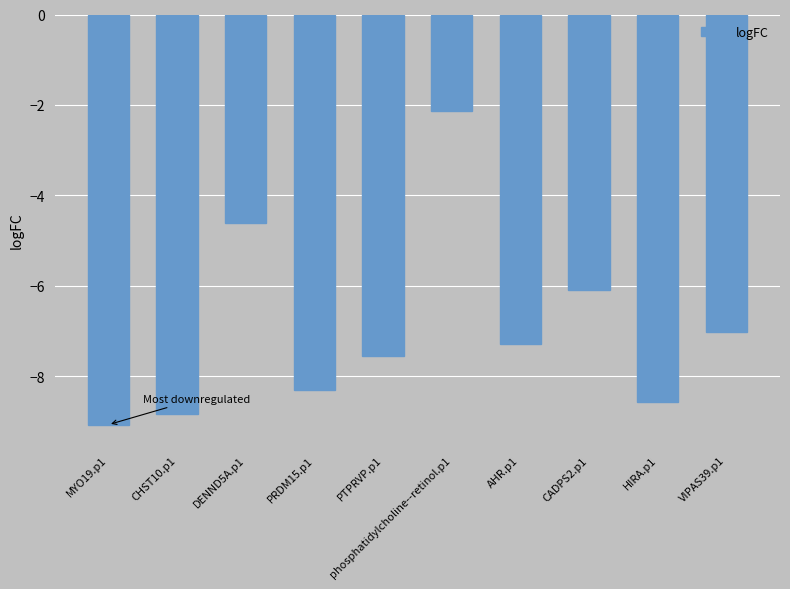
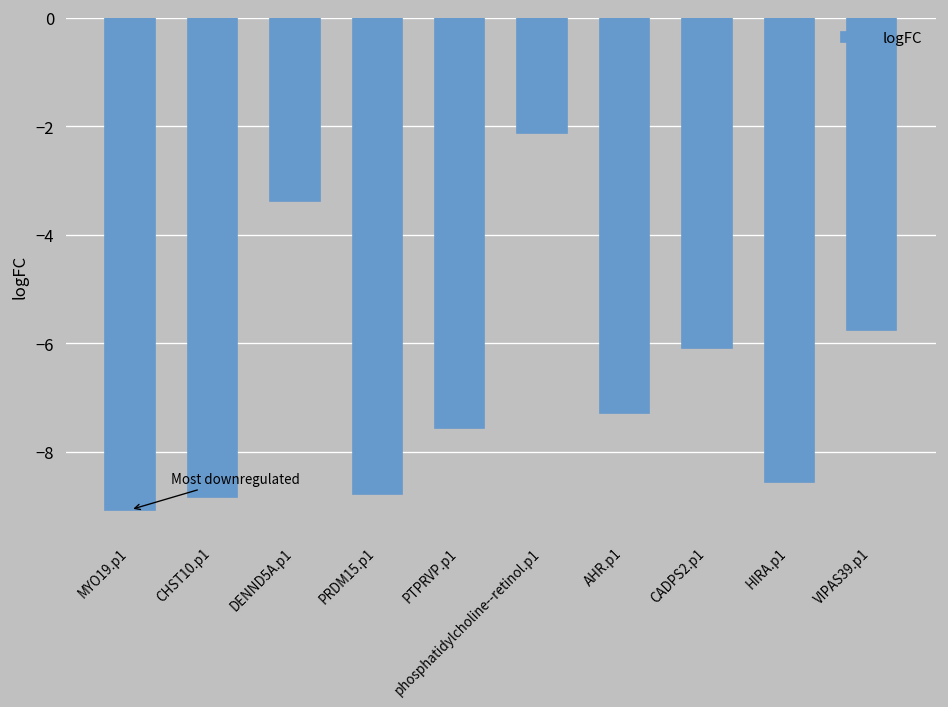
  {
    "MYO19.p1": -9.1,
    "CHST10.p1": -8.8,
-   "DENND5A.p1": -4.6,
-   "PRDM15.p1": -8.3,
+   "DENND5A.p1": -3.4,
+   "PRDM15.p1": -8.8,
    "PTPRVP.p1": -7.6,
    "phosphatidylcholine--retinol.p1": -2.1,
    "AHR.p1": -7.3,
    "CADPS2.p1": -6.1,
    "HIRA.p1": -8.6,
-   "VIPAS39.p1": -7.0
+   "VIPAS39.p1": -5.8
  }
